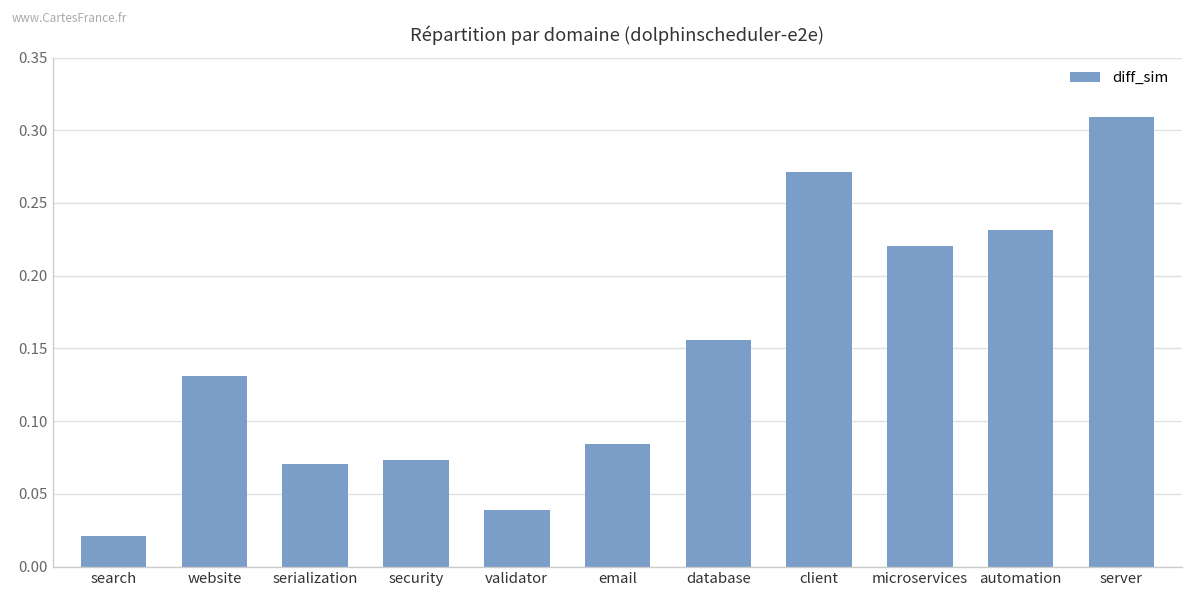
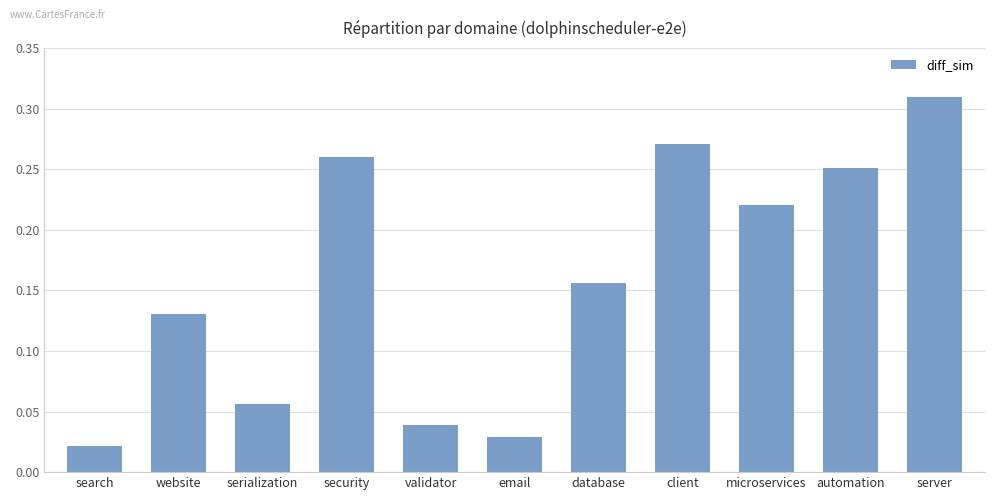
  {
    "search": 0.021,
    "website": 0.131,
-   "serialization": 0.070,
-   "security": 0.073,
+   "serialization": 0.056,
+   "security": 0.260,
    "validator": 0.039,
-   "email": 0.084,
+   "email": 0.029,
    "database": 0.156,
    "client": 0.271,
    "microservices": 0.221,
-   "automation": 0.232,
+   "automation": 0.251,
    "server": 0.309
  }
